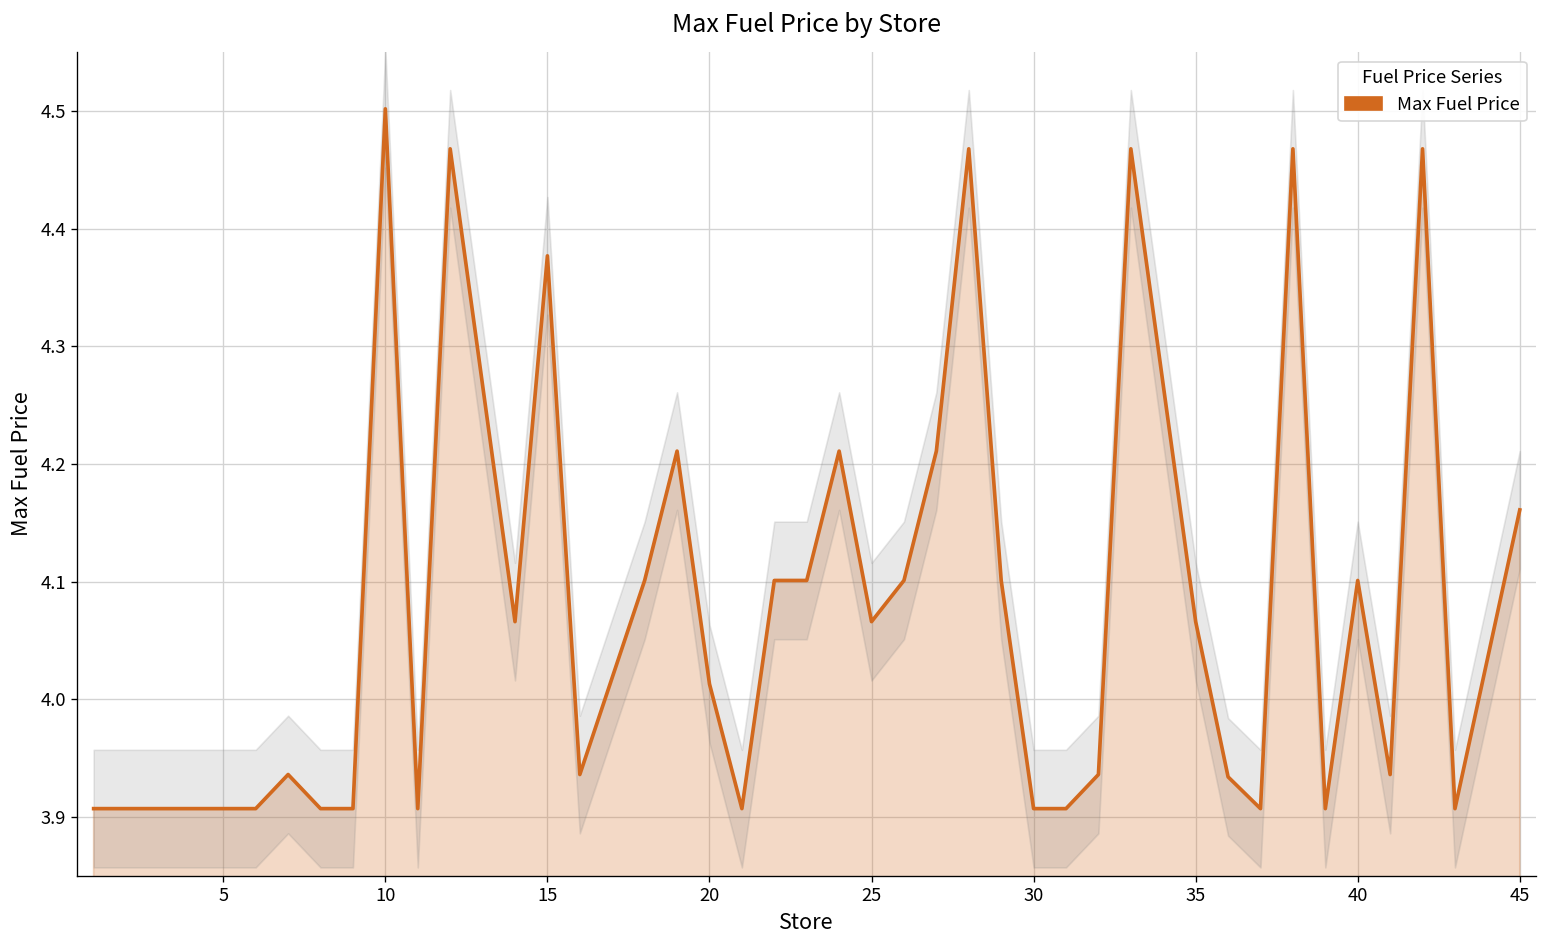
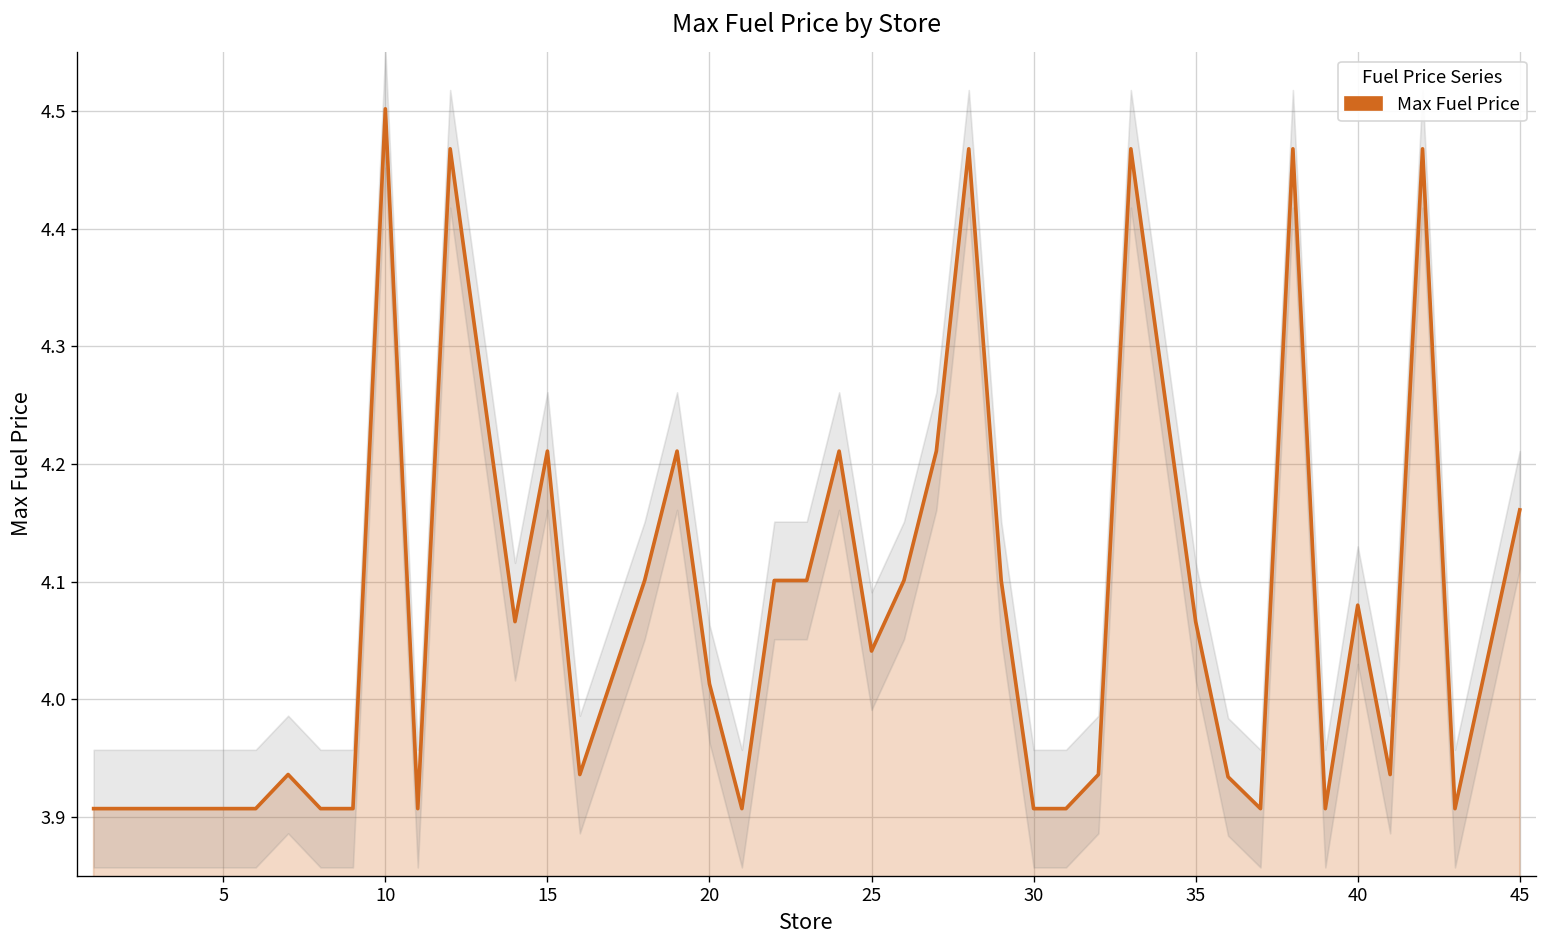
  {
    "Max Fuel Price": {
      "5": 3.91,
      "10": 4.50,
-     "15": 4.38,
+     "15": 4.21,
      "20": 4.01,
-     "25": 4.07,
+     "25": 4.04,
      "30": 3.91,
      "35": 4.07,
-     "40": 4.10,
+     "40": 4.08,
      "45": 4.16
    }
  }
